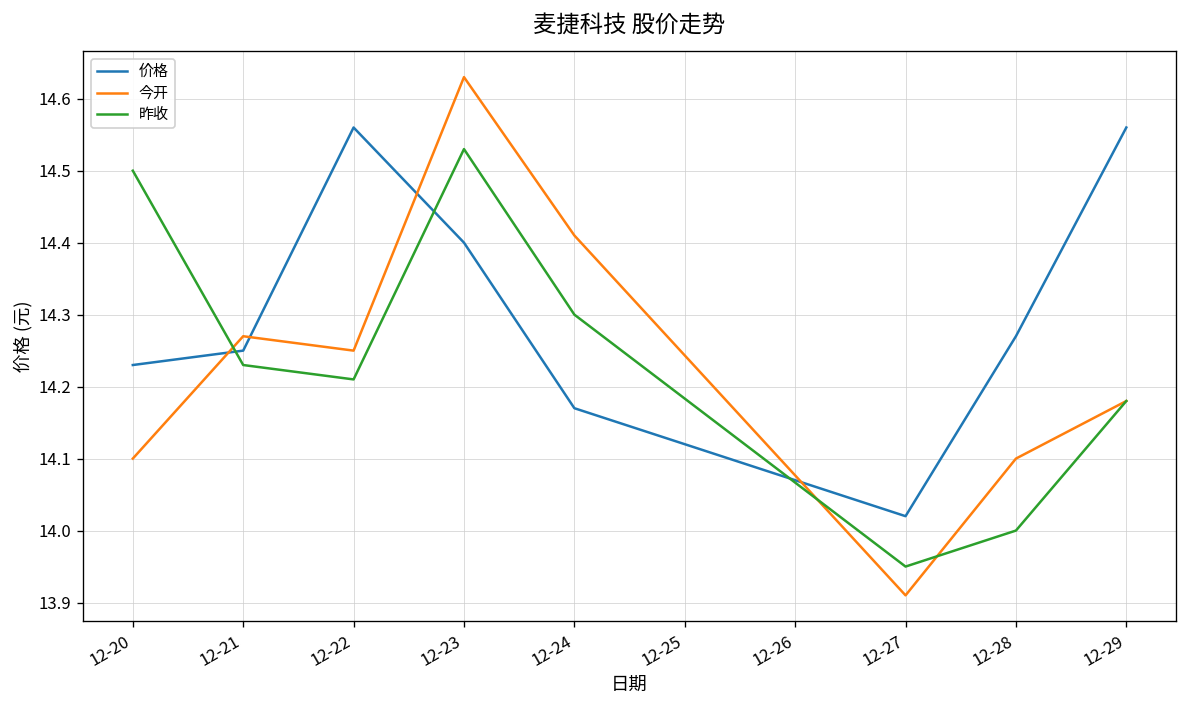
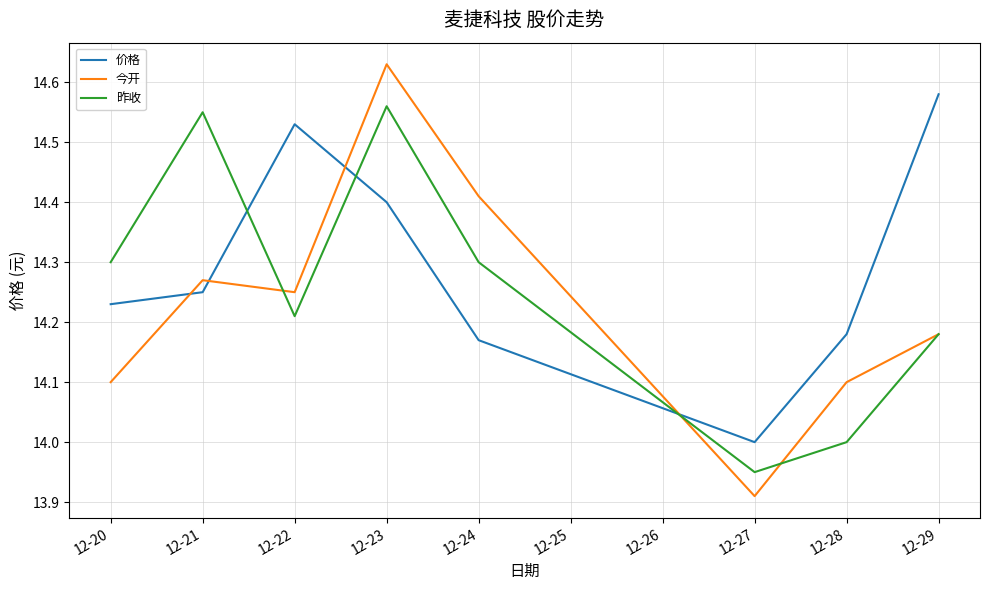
  {
    "价格": {
      "12-20": 14.23,
      "12-21": 14.25,
-     "12-22": 14.56,
+     "12-22": 14.53,
      "12-23": 14.40,
      "12-24": 14.17,
-     "12-27": 14.02,
-     "12-28": 14.27,
-     "12-29": 14.56
+     "12-27": 14.00,
+     "12-28": 14.18,
+     "12-29": 14.58
    },
    "今开": {
      "12-20": 14.10,
      "12-21": 14.27,
      "12-22": 14.25,
      "12-23": 14.63,
      "12-24": 14.41,
      "12-27": 13.91,
      "12-28": 14.10
    },
    "昨收": {
-     "12-20": 14.5,
-     "12-21": 14.23,
+     "12-20": 14.3,
+     "12-21": 14.55,
      "12-22": 14.21,
-     "12-23": 14.53,
+     "12-23": 14.56,
      "12-24": 14.30,
      "12-27": 13.95,
      "12-28": 14.00
    }
  }
